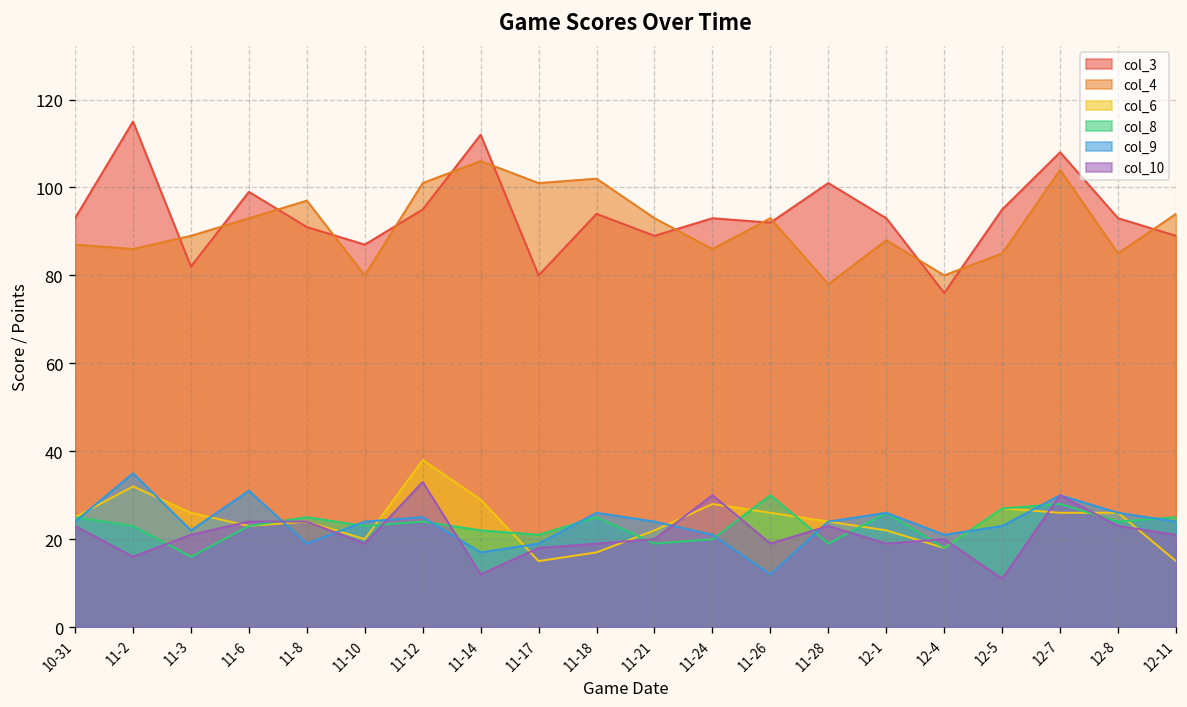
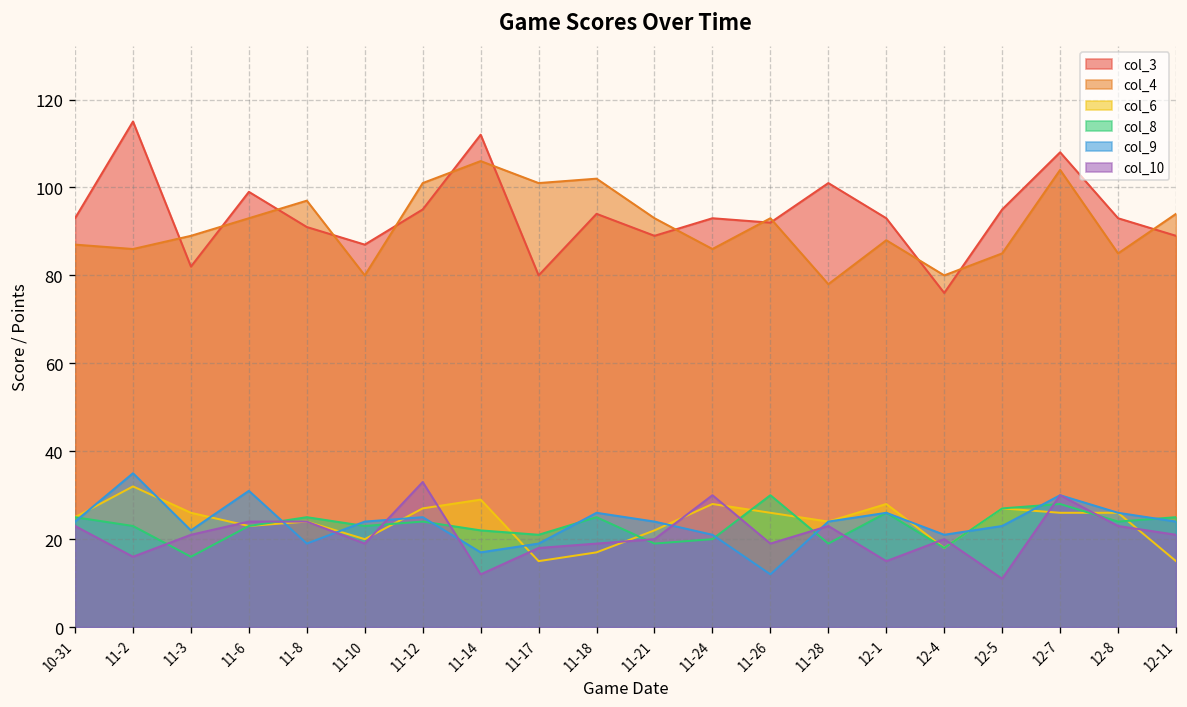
  {
    "col_6": {
      "11-2": 32,
      "11-3": 26,
      "11-10": 20,
-     "11-12": 38,
+     "11-12": 27,
      "11-14": 29,
      "11-17": 15,
      "11-18": 17,
      "11-21": 22,
      "11-24": 28,
      "11-26": 26,
-     "12-1": 22,
+     "12-1": 28,
      "12-7": 26,
      "12-11": 15
    },
    "col_8": {
      "11-2": 23,
      "11-3": 16,
      "11-8": 25,
      "11-10": 23,
      "11-12": 24,
      "11-14": 22,
      "11-17": 21,
      "11-18": 25,
      "11-21": 19,
      "11-24": 20,
      "11-26": 30,
      "11-28": 19,
      "12-7": 28,
      "12-8": 24,
      "12-11": 25
    },
    "col_9": {
      "10-31": 24,
      "11-2": 35,
      "11-3": 22,
      "11-6": 31,
      "11-8": 19,
      "11-10": 24,
      "11-12": 25,
      "11-14": 17,
      "11-17": 19,
      "11-18": 26,
      "11-21": 24,
      "11-24": 21,
      "11-26": 12,
      "12-4": 21,
      "12-5": 23,
      "12-11": 24
    },
    "col_10": {
      "10-31": 23,
      "11-2": 16,
      "11-3": 21,
      "11-6": 24,
      "11-10": 19,
      "11-12": 33,
      "11-14": 12,
      "11-17": 18,
      "11-18": 19,
      "11-21": 20,
      "11-24": 30,
      "11-26": 19,
      "11-28": 23,
-     "12-1": 19,
+     "12-1": 15,
      "12-4": 20,
      "12-5": 11,
      "12-8": 23,
      "12-11": 21
    }
  }
